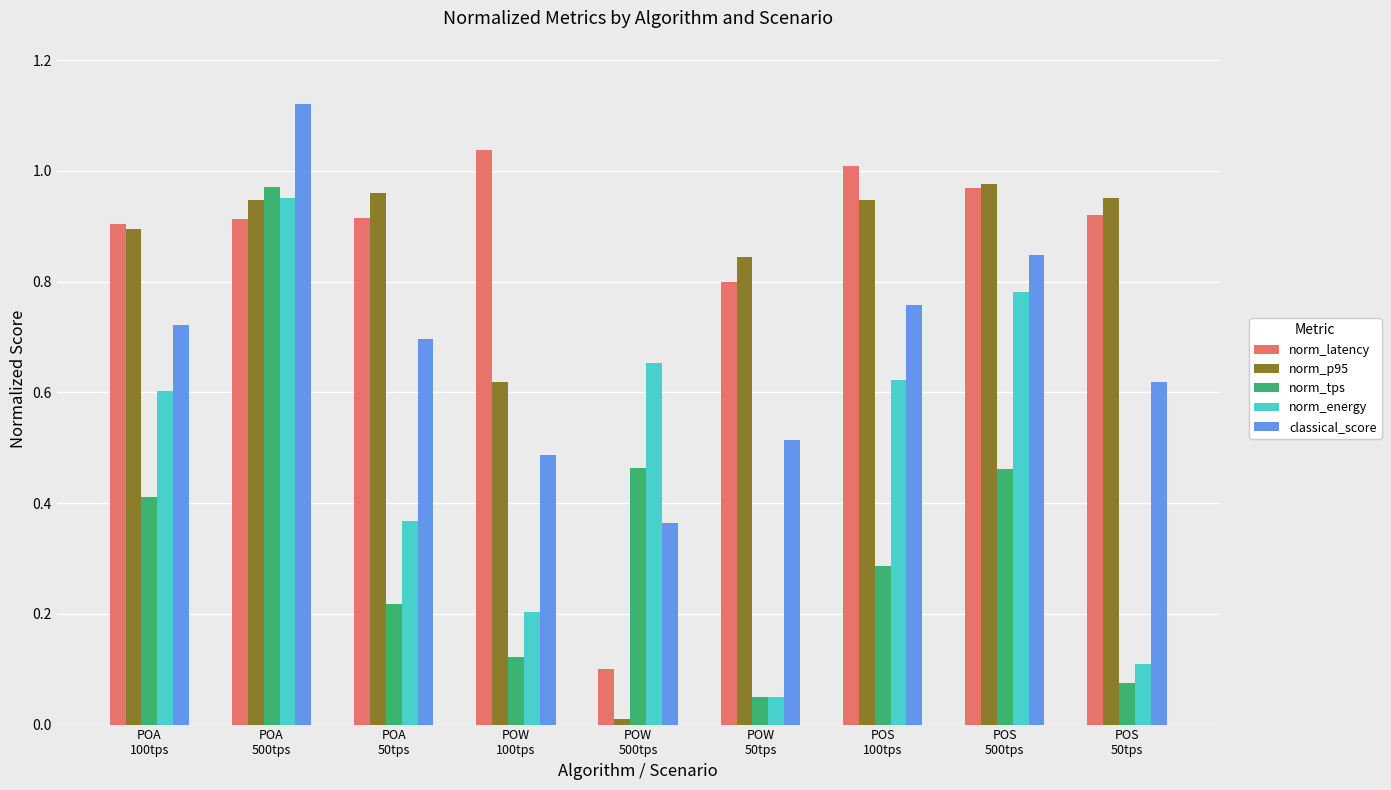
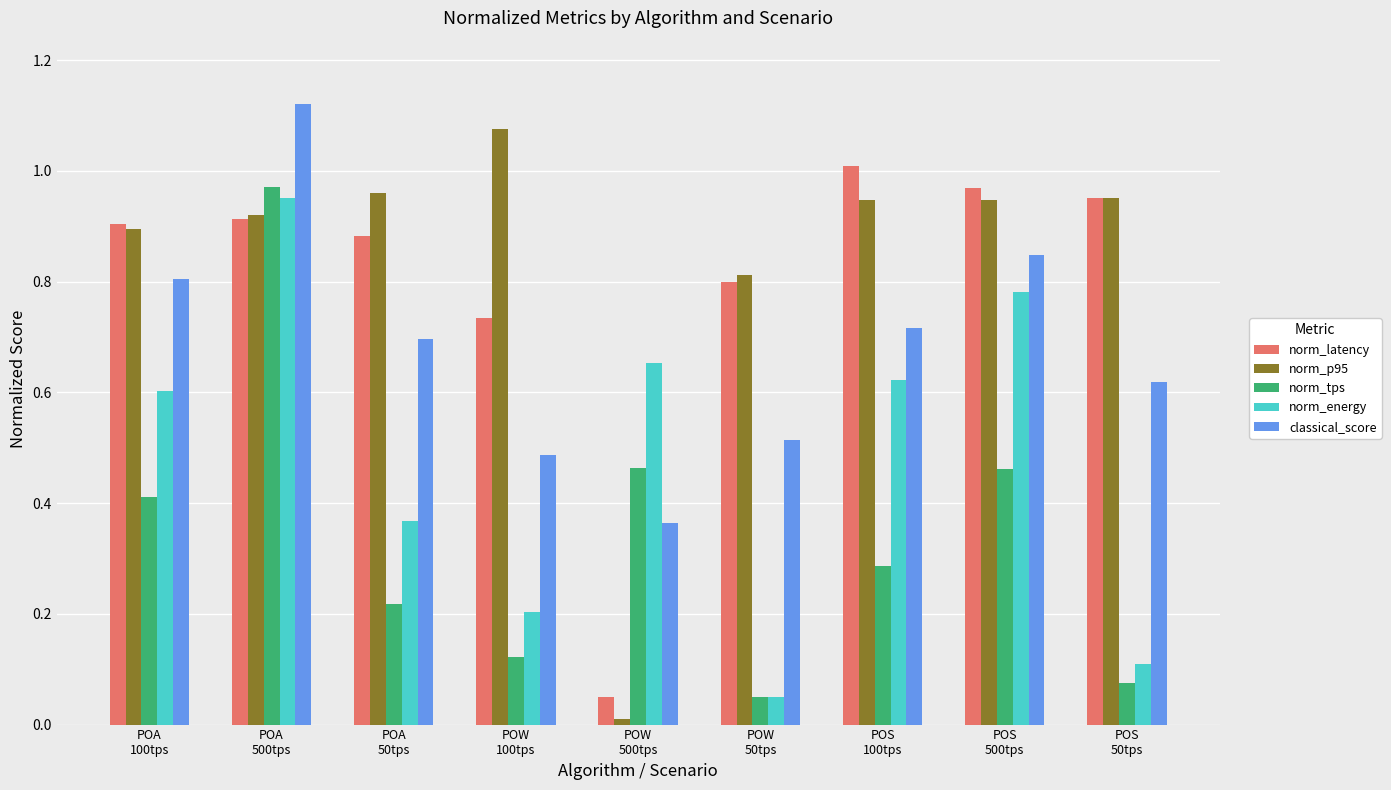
  {
    "norm_latency": {
      "POA 100tps": 0.90,
      "POA 500tps": 0.91,
-     "POA 50tps": 0.91,
-     "POW 100tps": 1.04,
-     "POW 500tps": 0.10,
+     "POA 50tps": 0.88,
+     "POW 100tps": 0.73,
+     "POW 500tps": 0.05,
      "POW 50tps": 0.80,
      "POS 100tps": 1.01,
      "POS 500tps": 0.97,
-     "POS 50tps": 0.92
+     "POS 50tps": 0.95
    },
    "norm_p95": {
      "POA 100tps": 0.89,
-     "POA 500tps": 0.95,
+     "POA 500tps": 0.92,
      "POA 50tps": 0.96,
-     "POW 100tps": 0.62,
+     "POW 100tps": 1.08,
      "POW 500tps": 0.01,
-     "POW 50tps": 0.84,
+     "POW 50tps": 0.81,
      "POS 100tps": 0.95,
-     "POS 500tps": 0.98,
+     "POS 500tps": 0.95,
      "POS 50tps": 0.95
    },
    "norm_tps": {
      "POA 100tps": 0.41,
      "POA 500tps": 0.97,
      "POA 50tps": 0.22,
      "POW 100tps": 0.12,
      "POW 500tps": 0.46,
      "POW 50tps": 0.05,
      "POS 100tps": 0.29,
      "POS 500tps": 0.46,
      "POS 50tps": 0.08
    },
    "norm_energy": {
      "POA 100tps": 0.60,
      "POA 500tps": 0.95,
      "POA 50tps": 0.37,
      "POW 100tps": 0.20,
      "POW 500tps": 0.65,
      "POW 50tps": 0.05,
      "POS 100tps": 0.62,
      "POS 500tps": 0.78,
      "POS 50tps": 0.11
    },
    "classical_score": {
-     "POA 100tps": 0.72,
+     "POA 100tps": 0.81,
      "POA 500tps": 1.12,
      "POA 50tps": 0.70,
      "POW 100tps": 0.49,
      "POW 500tps": 0.36,
      "POW 50tps": 0.51,
-     "POS 100tps": 0.76,
+     "POS 100tps": 0.72,
      "POS 500tps": 0.85,
      "POS 50tps": 0.62
    }
  }
